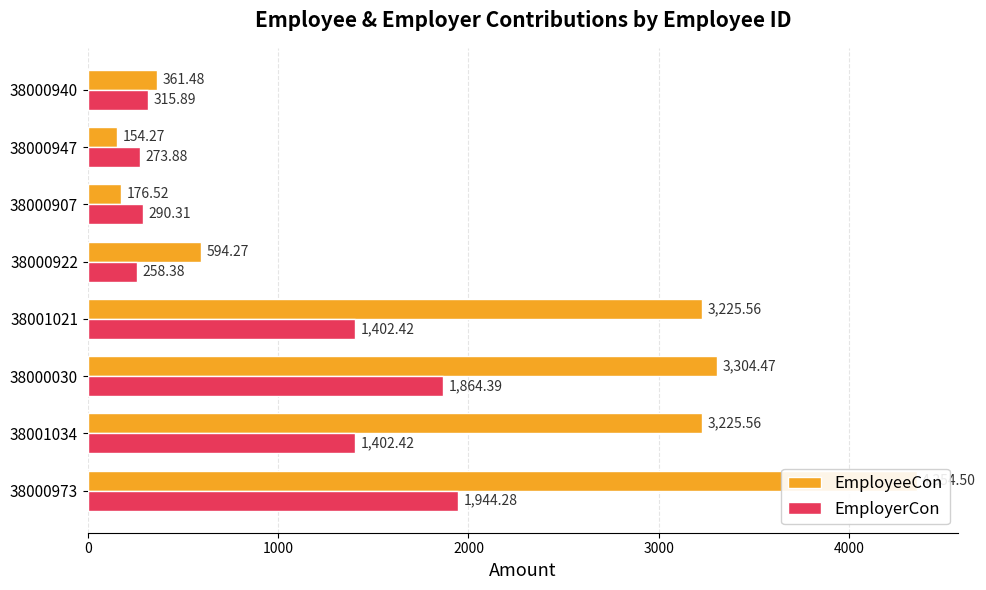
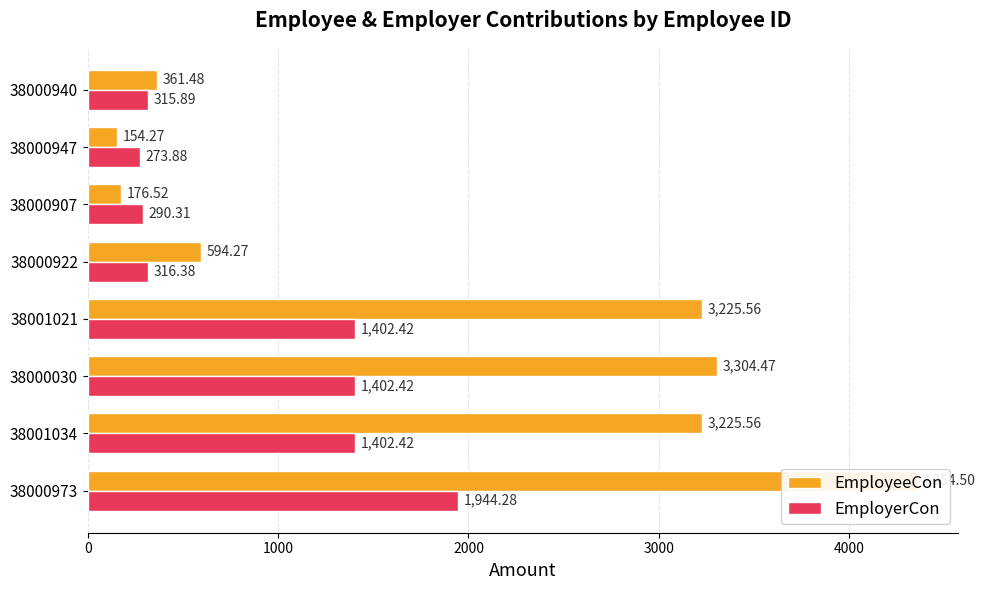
  {
    "EmployeeCon": {
      "38000940": "361.48",
      "38000947": "154.27",
      "38000907": "176.52",
      "38000922": "594.27",
      "38001021": "3,225.56",
      "38000030": "3,304.47",
      "38001034": "3,225.56"
    },
    "EmployerCon": {
      "38000940": "315.89",
      "38000947": "273.88",
      "38000907": "290.31",
-     "38000922": "258.38",
+     "38000922": "316.38",
      "38001021": "1,402.42",
-     "38000030": "1,864.39",
+     "38000030": "1,402.42",
      "38001034": "1,402.42",
      "38000973": "1,944.28"
    }
  }
